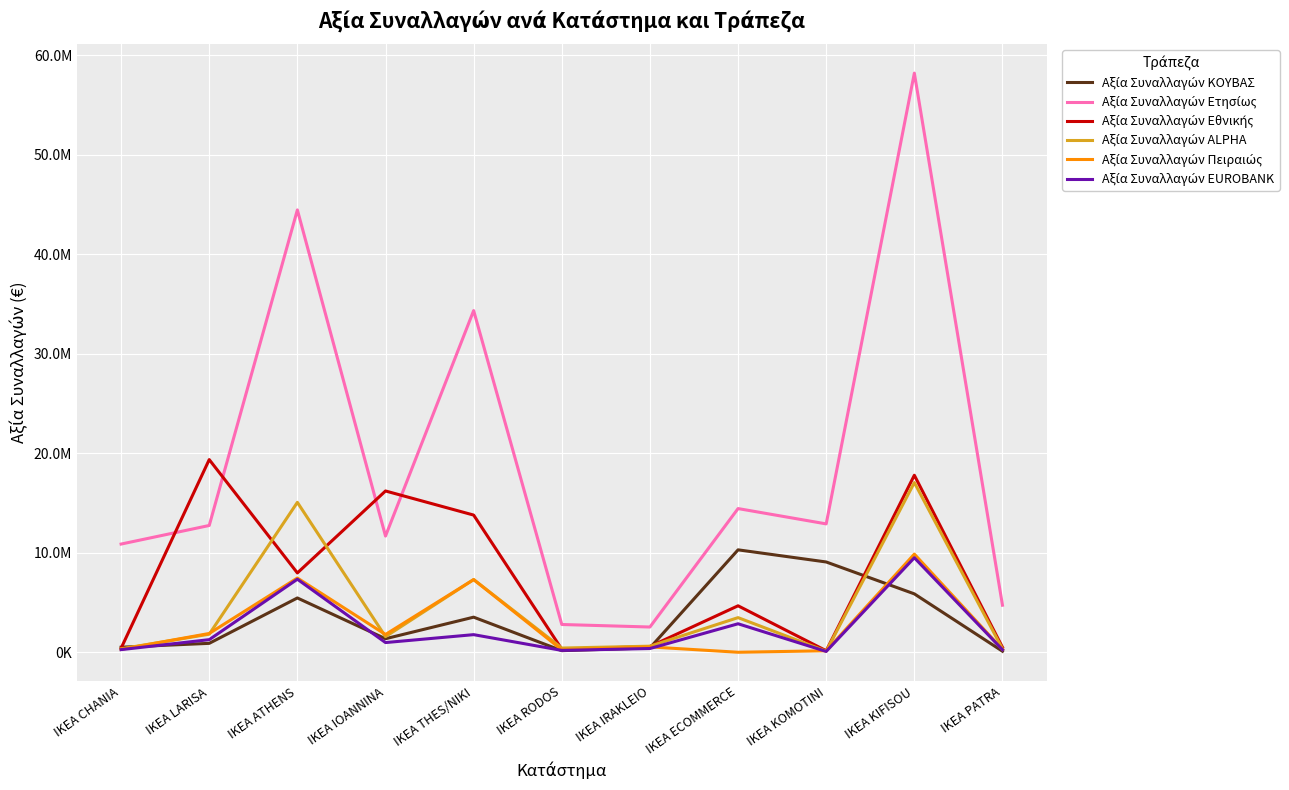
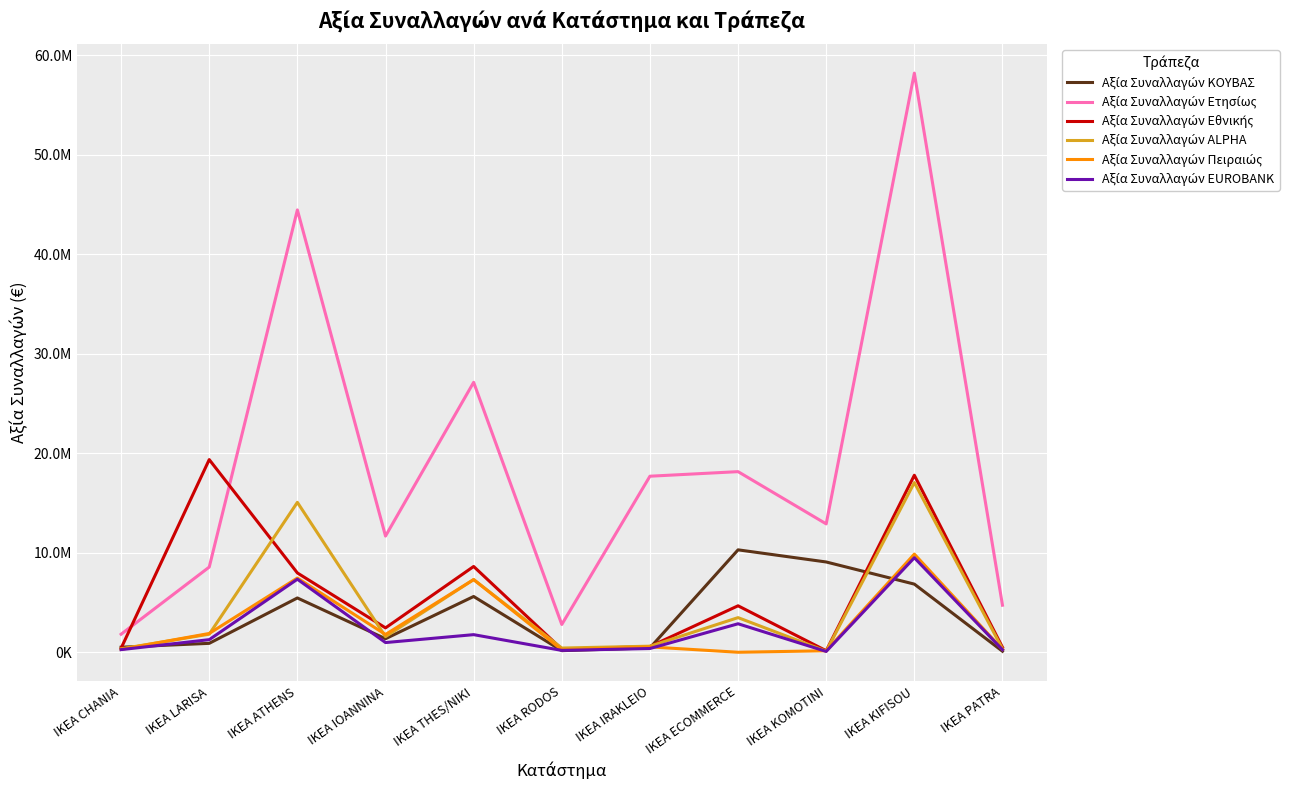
  {
    "Αξία Συναλλαγών ΚΟΥΒΑΣ": {
      "IKEA LARISA": 1000000,
      "IKEA ATHENS": 5000000,
-     "IKEA THES/NIKI": 4000000,
+     "IKEA THES/NIKI": 6000000,
      "IKEA ECOMMERCE": 10000000,
      "IKEA KOMOTINI": 9000000,
-     "IKEA KIFISOU": 6000000
+     "IKEA KIFISOU": 7000000
    },
    "Αξία Συναλλαγών Ετησίως": {
-     "IKEA CHANIA": 11000000,
-     "IKEA LARISA": 13000000,
+     "IKEA CHANIA": 2000000,
+     "IKEA LARISA": 9000000,
      "IKEA ATHENS": 44000000,
      "IKEA IOANNINA": 12000000,
-     "IKEA THES/NIKI": 34000000,
+     "IKEA THES/NIKI": 27000000,
      "IKEA RODOS": 3000000,
-     "IKEA IRAKLEIO": 3000000,
-     "IKEA ECOMMERCE": 14000000,
+     "IKEA IRAKLEIO": 18000000,
+     "IKEA ECOMMERCE": 18000000,
      "IKEA KOMOTINI": 13000000,
      "IKEA KIFISOU": 58000000,
      "IKEA PATRA": 5000000
    },
    "Αξία Συναλλαγών Εθνικής": {
      "IKEA LARISA": 19000000,
      "IKEA ATHENS": 8000000,
-     "IKEA IOANNINA": 16000000,
-     "IKEA THES/NIKI": 14000000,
+     "IKEA IOANNINA": 2000000,
+     "IKEA THES/NIKI": 9000000,
      "IKEA ECOMMERCE": 5000000,
      "IKEA KIFISOU": 18000000
    },
    "Αξία Συναλλαγών EUROBANK": {
      "IKEA LARISA": 1000000,
      "IKEA IOANNINA": 1000000,
      "IKEA THES/NIKI": 2000000,
      "IKEA ECOMMERCE": 3000000,
      "IKEA KIFISOU": 10000000
    }
  }
